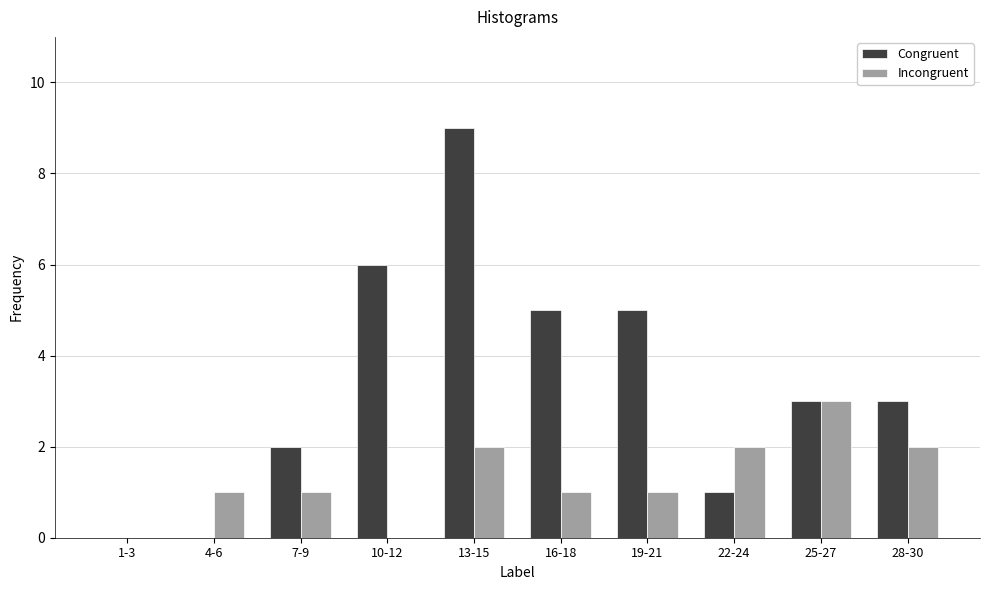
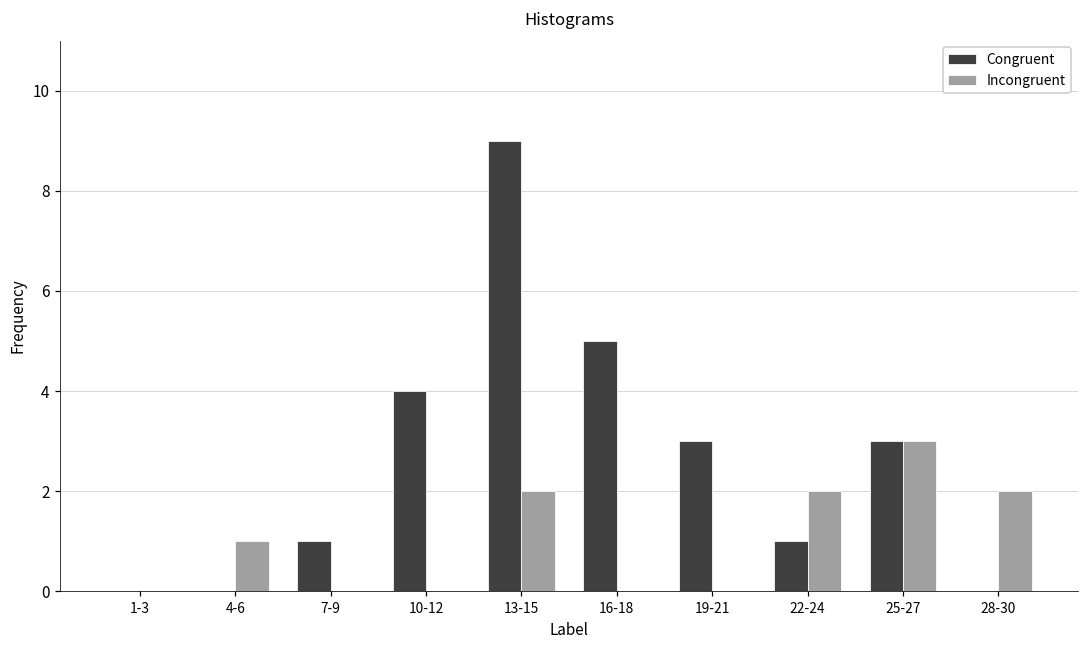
  {
    "Congruent": {
      "1-3": 0,
      "4-6": 0,
-     "7-9": 2,
-     "10-12": 6,
+     "7-9": 1,
+     "10-12": 4,
      "13-15": 9,
      "16-18": 5,
-     "19-21": 5,
+     "19-21": 3,
      "22-24": 1,
      "25-27": 3,
-     "28-30": 3
+     "28-30": 0
    },
    "Incongruent": {
      "1-3": 0,
      "4-6": 1,
-     "7-9": 1,
+     "7-9": 0,
      "10-12": 0,
      "13-15": 2,
-     "16-18": 1,
-     "19-21": 1,
+     "16-18": 0,
+     "19-21": 0,
      "22-24": 2,
      "25-27": 3,
      "28-30": 2
    }
  }
